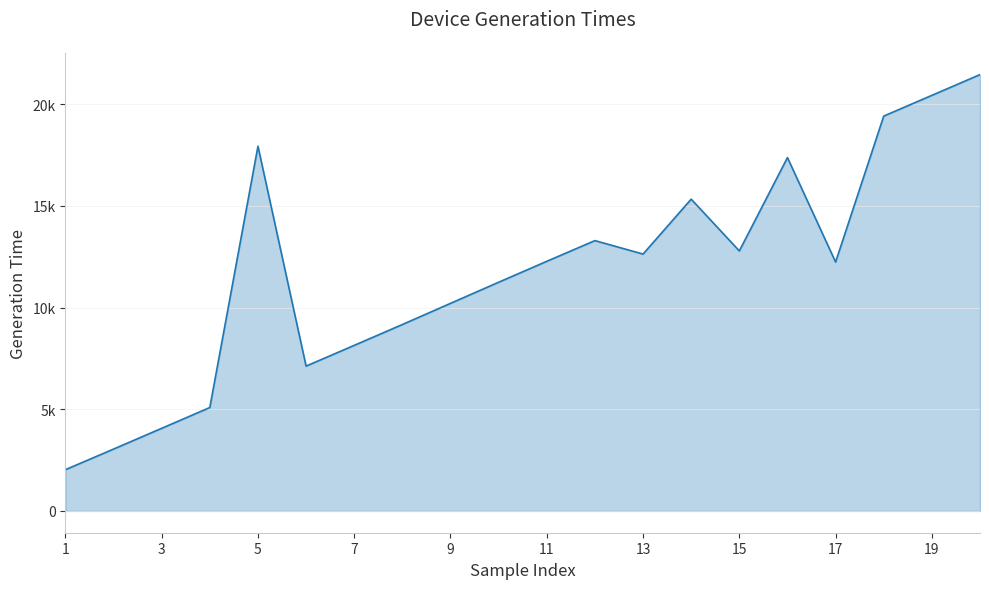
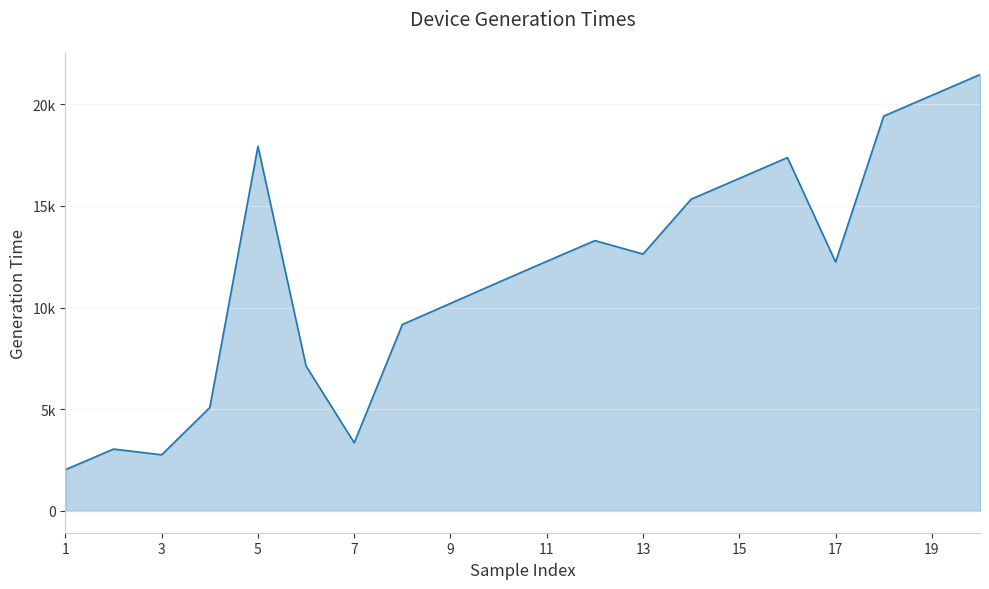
  {
    "1": 2000,
-   "3": 4100,
+   "3": 2800,
    "5": 17900,
-   "7": 8100,
+   "7": 3300,
    "9": 10200,
    "11": 12300,
    "13": 12600,
-   "15": 12800,
+   "15": 16300,
    "17": 12200,
    "19": 20400
  }
